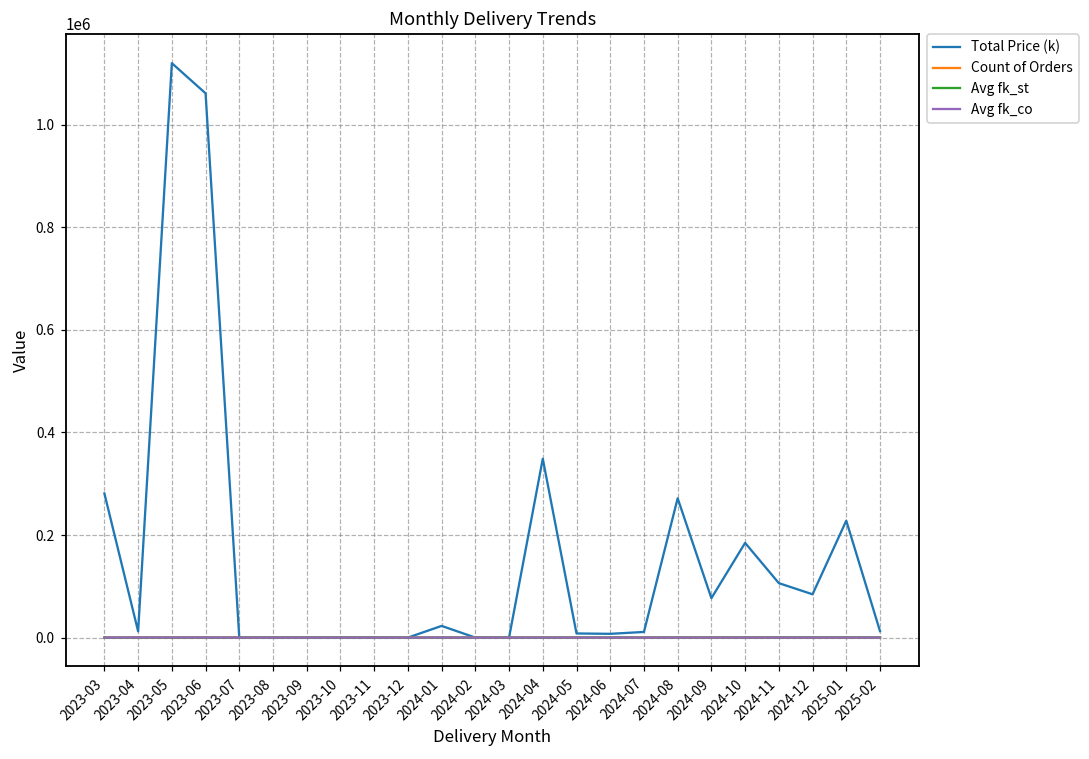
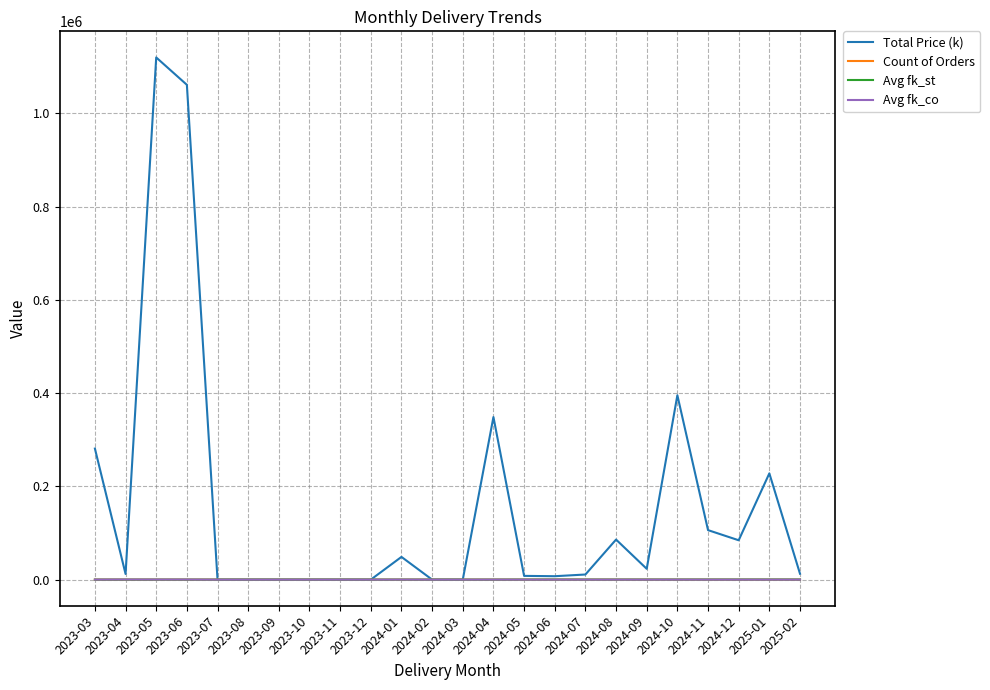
  {
    "Total Price (k)": {
      "2023-03": 280000,
      "2023-04": 10000,
      "2023-05": 1120000,
      "2023-06": 1060000,
-     "2024-01": 20000,
+     "2024-01": 50000,
      "2024-04": 350000,
      "2024-05": 10000,
      "2024-06": 10000,
      "2024-07": 10000,
-     "2024-08": 270000,
-     "2024-09": 80000,
-     "2024-10": 180000,
+     "2024-08": 90000,
+     "2024-09": 20000,
+     "2024-10": 400000,
      "2024-11": 110000,
      "2024-12": 80000,
      "2025-01": 230000,
      "2025-02": 10000
    },
    "Avg fk_co": {
      "2023-03": 0,
      "2023-04": 0,
      "2023-05": 0,
      "2023-06": 0,
      "2024-01": 0,
      "2024-04": 0,
      "2024-05": 0,
      "2024-06": 0,
      "2024-07": 0,
      "2024-08": 0,
      "2024-09": 0,
      "2024-10": 0,
      "2024-11": 0,
      "2024-12": 0,
      "2025-01": 0,
      "2025-02": 0
    }
  }
